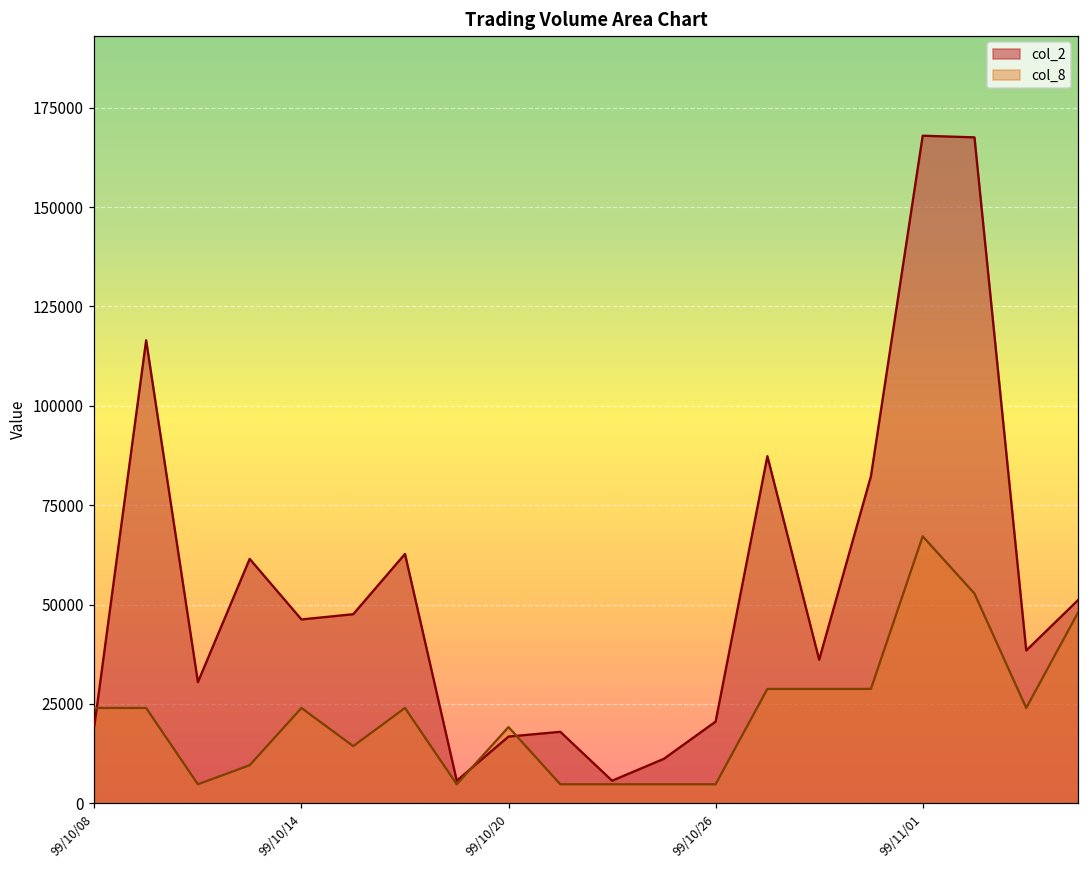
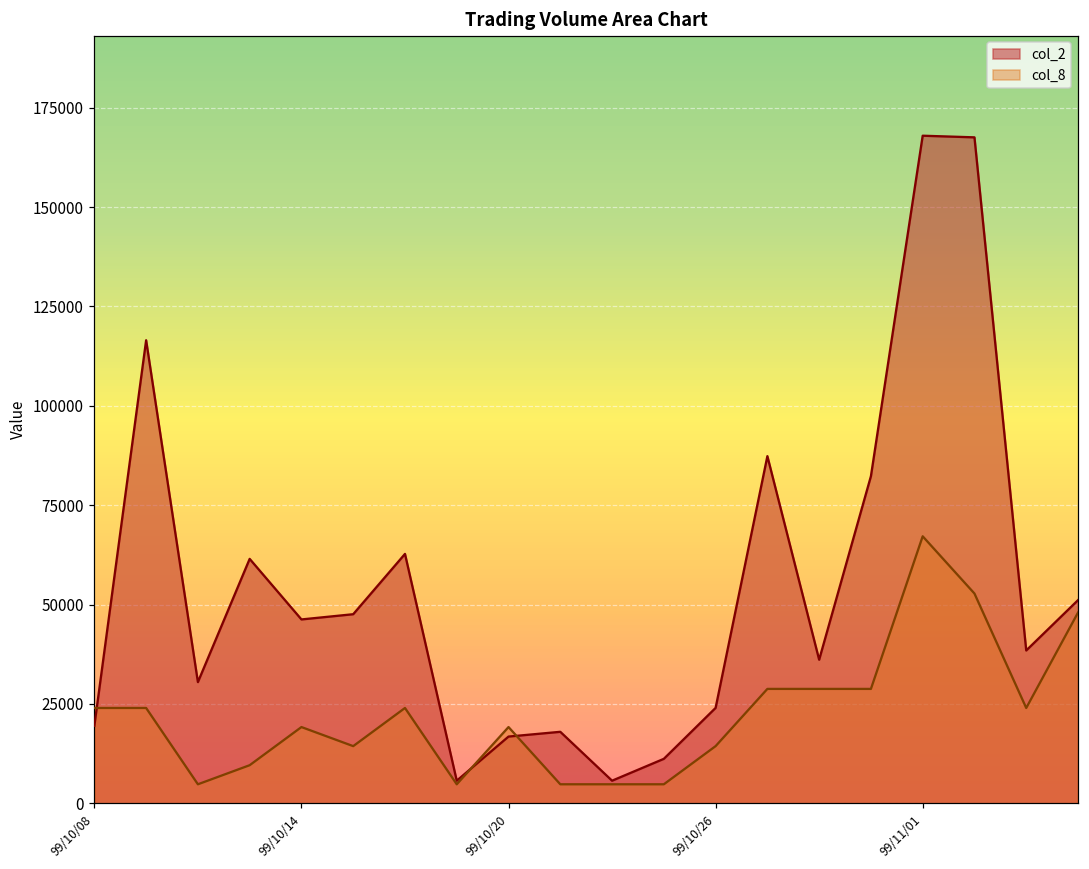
  {
    "col_2": {
      "99/10/08": 20000,
      "99/10/14": 46000,
      "99/10/20": 17000,
-     "99/10/26": 21000,
+     "99/10/26": 24000,
      "99/11/01": 168000
    },
    "col_8": {
      "99/10/08": 24000,
-     "99/10/14": 24000,
+     "99/10/14": 19000,
      "99/10/20": 19000,
-     "99/10/26": 5000,
+     "99/10/26": 14000,
      "99/11/01": 67000
    }
  }
